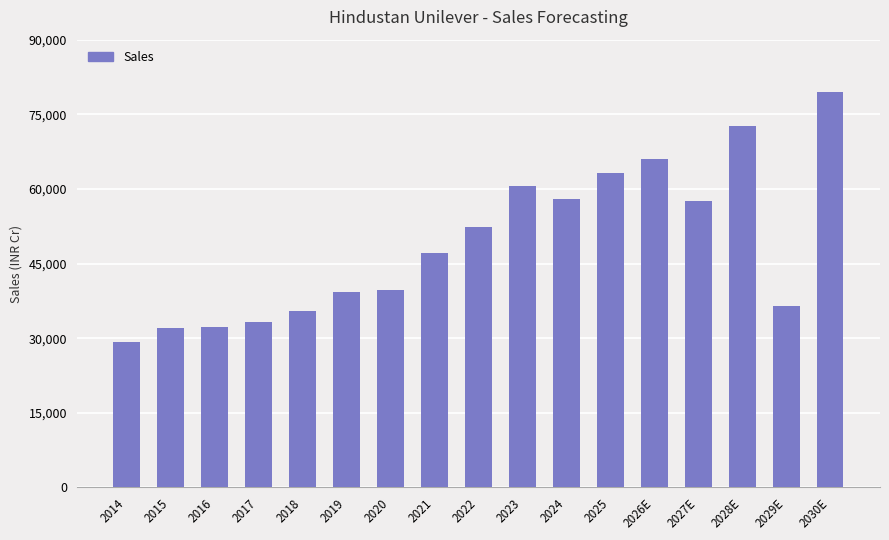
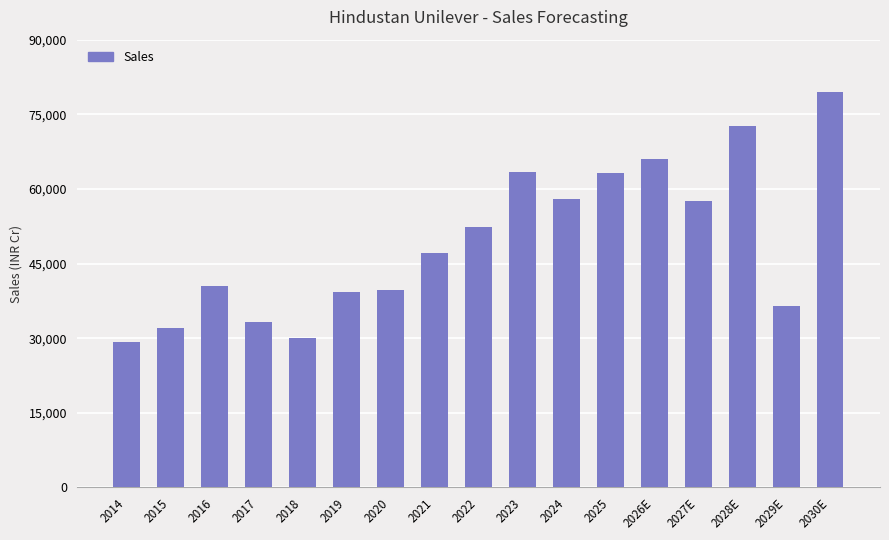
  {
    "2014": "29,000",
    "2015": "32,000",
-   "2016": "32,000",
+   "2016": "40,000",
    "2017": "33,000",
-   "2018": "36,000",
+   "2018": "30,000",
    "2019": "39,000",
    "2020": "40,000",
    "2021": "47,000",
    "2022": "52,000",
-   "2023": "61,000",
+   "2023": "63,000",
    "2024": "58,000",
    "2025": "63,000",
    "2026E": "66,000",
    "2027E": "58,000",
    "2028E": "73,000",
    "2029E": "37,000",
    "2030E": "80,000"
  }
